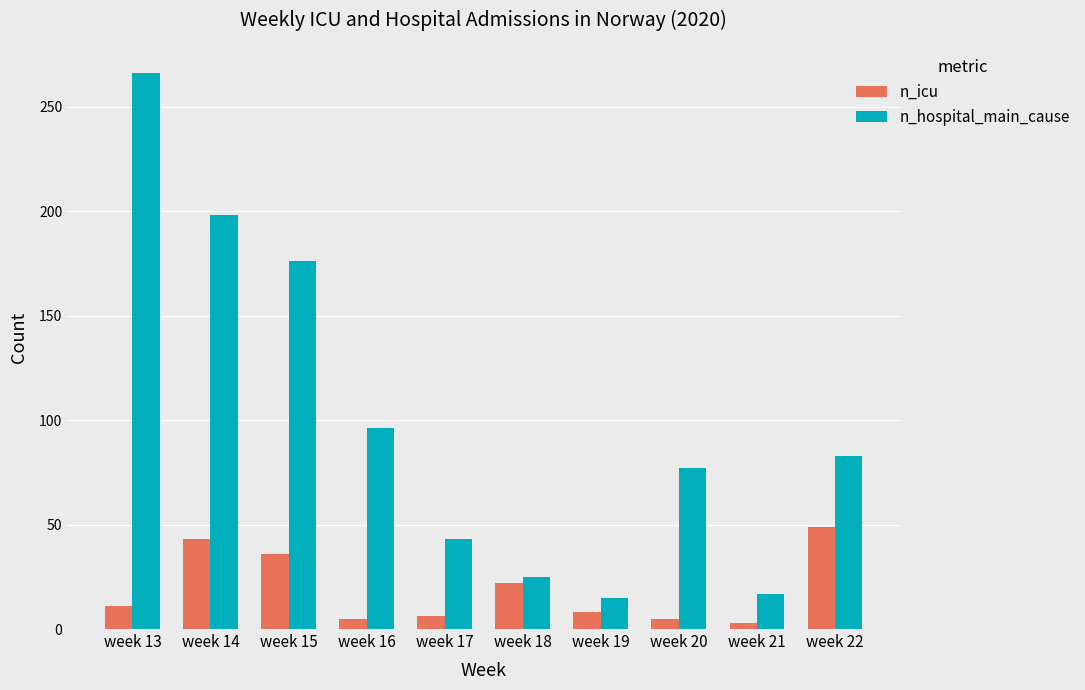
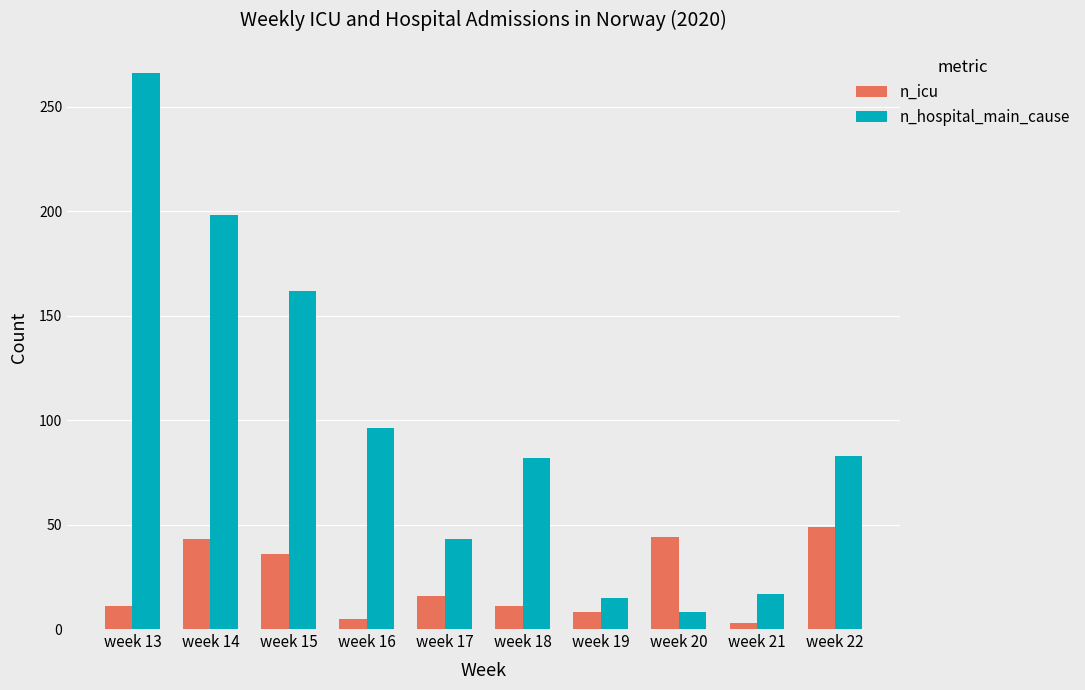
  {
    "n_icu": {
      "week 13": 11,
      "week 14": 43,
      "week 15": 36,
      "week 16": 5,
-     "week 17": 6,
-     "week 18": 22,
+     "week 17": 16,
+     "week 18": 11,
      "week 19": 8,
-     "week 20": 5,
+     "week 20": 44,
      "week 21": 3,
      "week 22": 49
    },
    "n_hospital_main_cause": {
      "week 13": 266,
      "week 14": 198,
-     "week 15": 176,
+     "week 15": 162,
      "week 16": 96,
      "week 17": 43,
-     "week 18": 25,
+     "week 18": 82,
      "week 19": 15,
-     "week 20": 77,
+     "week 20": 8,
      "week 21": 17,
      "week 22": 83
    }
  }
